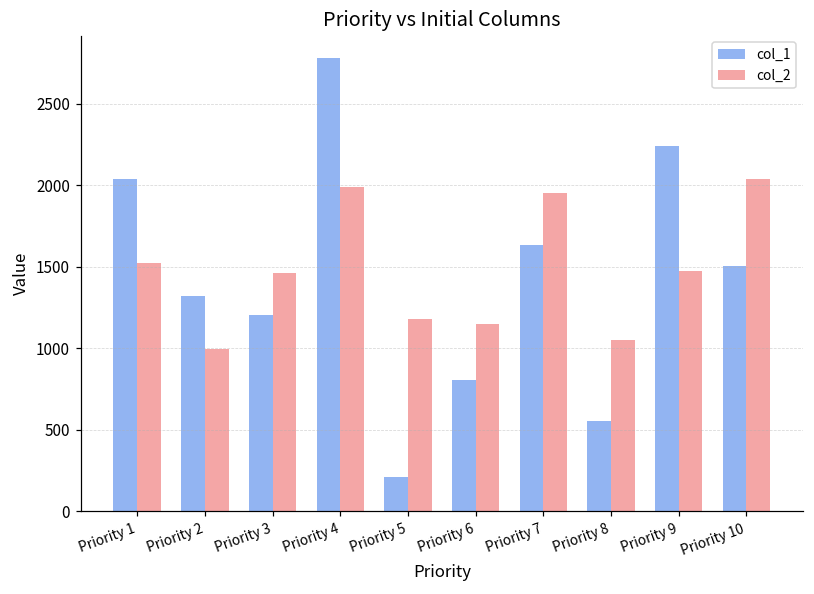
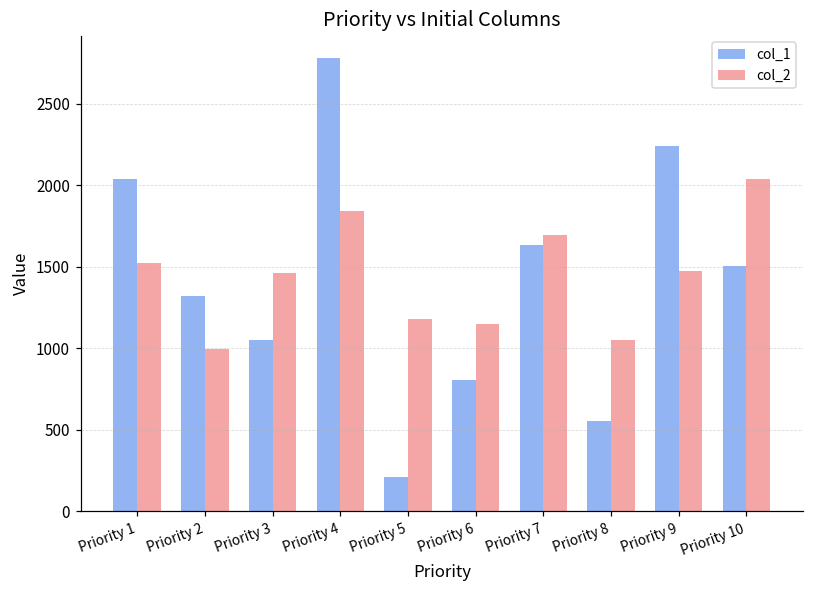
  {
    "col_1": {
      "Priority 1": 2040,
      "Priority 2": 1320,
-     "Priority 3": 1210,
+     "Priority 3": 1050,
      "Priority 4": 2780,
      "Priority 5": 210,
      "Priority 6": 810,
      "Priority 7": 1630,
      "Priority 8": 550,
      "Priority 9": 2240,
      "Priority 10": 1510
    },
    "col_2": {
      "Priority 1": 1520,
      "Priority 2": 990,
      "Priority 3": 1460,
-     "Priority 4": 1990,
+     "Priority 4": 1840,
      "Priority 5": 1180,
      "Priority 6": 1150,
-     "Priority 7": 1950,
+     "Priority 7": 1700,
      "Priority 8": 1050,
      "Priority 9": 1480,
      "Priority 10": 2040
    }
  }
